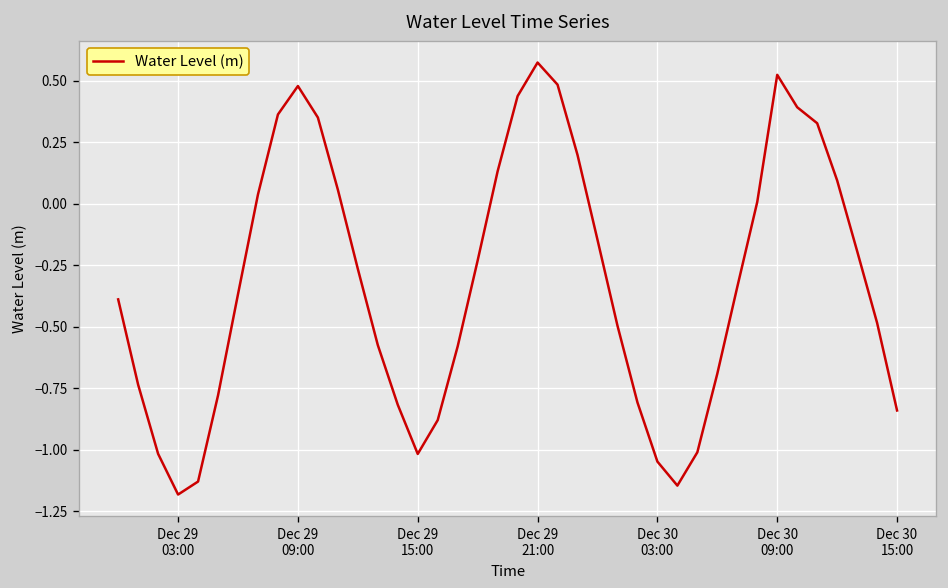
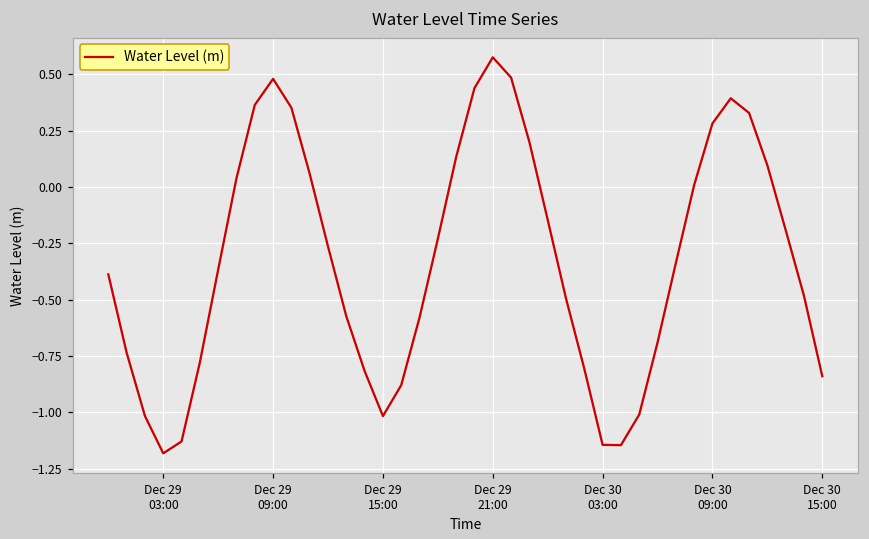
  {
    "Dec 29 03:00": -1.18,
    "Dec 29 09:00": 0.48,
    "Dec 29 15:00": -1.02,
    "Dec 29 21:00": 0.57,
-   "Dec 30 03:00": -1.05,
-   "Dec 30 09:00": 0.52,
+   "Dec 30 03:00": -1.14,
+   "Dec 30 09:00": 0.28,
    "Dec 30 15:00": -0.84
  }
